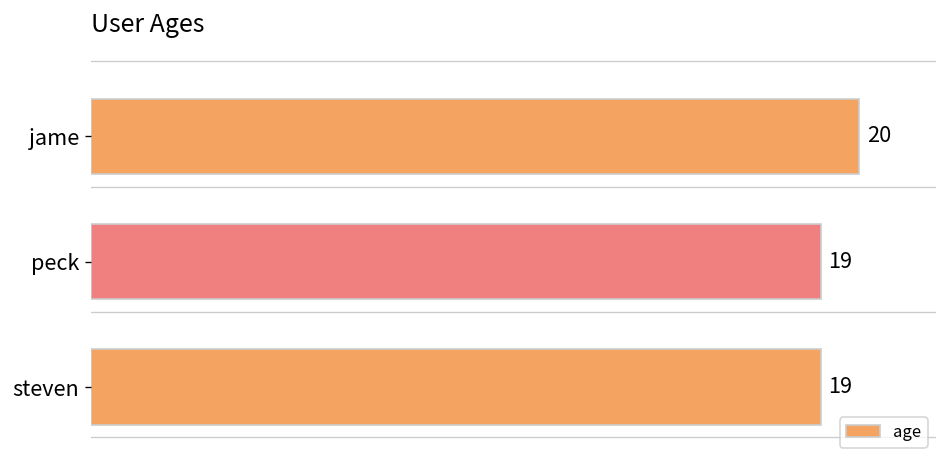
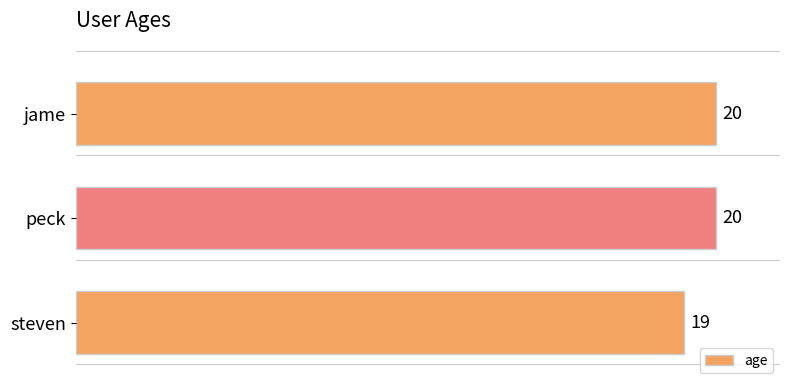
  {
    "jame": 20,
-   "peck": 19,
+   "peck": 20,
    "steven": 19
  }
